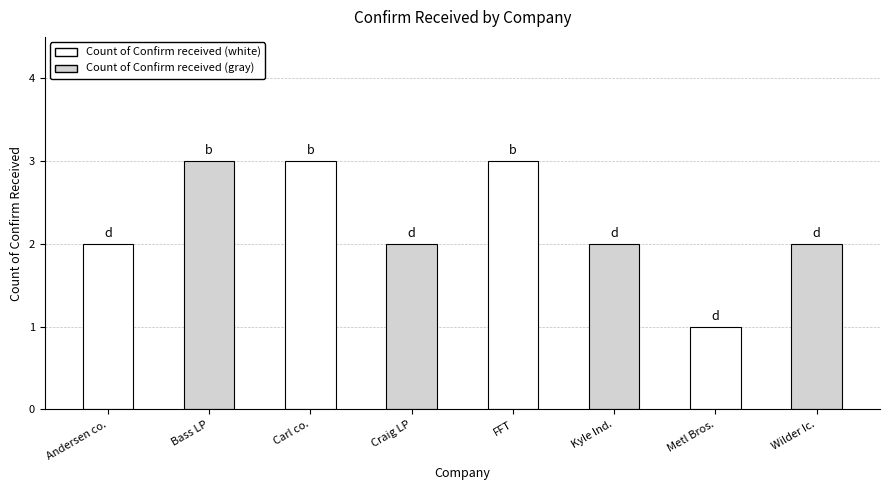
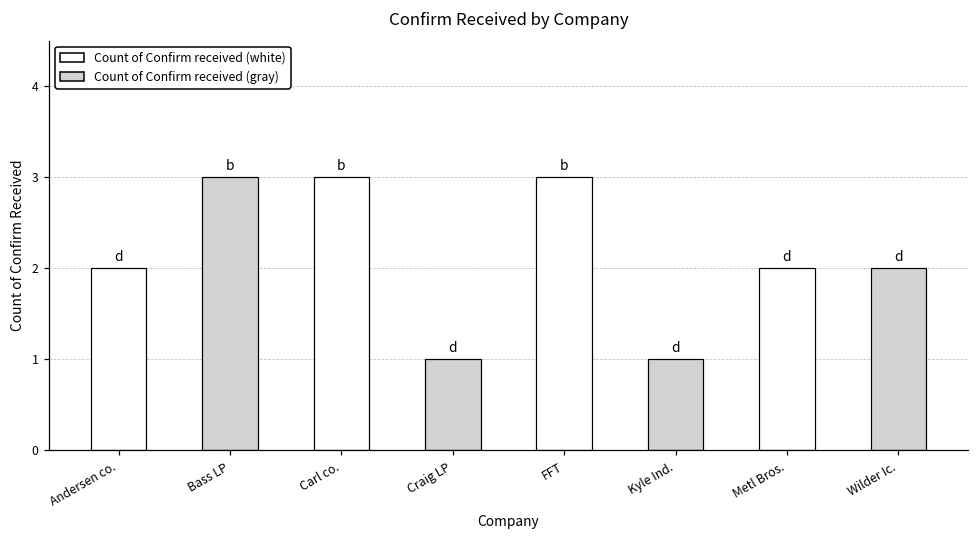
  {
    "Andersen co.": 2,
    "Bass LP": 3,
    "Carl co.": 3,
-   "Craig LP": 2,
+   "Craig LP": 1,
    "FFT": 3,
-   "Kyle Ind.": 2,
-   "Metl Bros.": 1,
+   "Kyle Ind.": 1,
+   "Metl Bros.": 2,
    "Wilder Ic.": 2
  }
